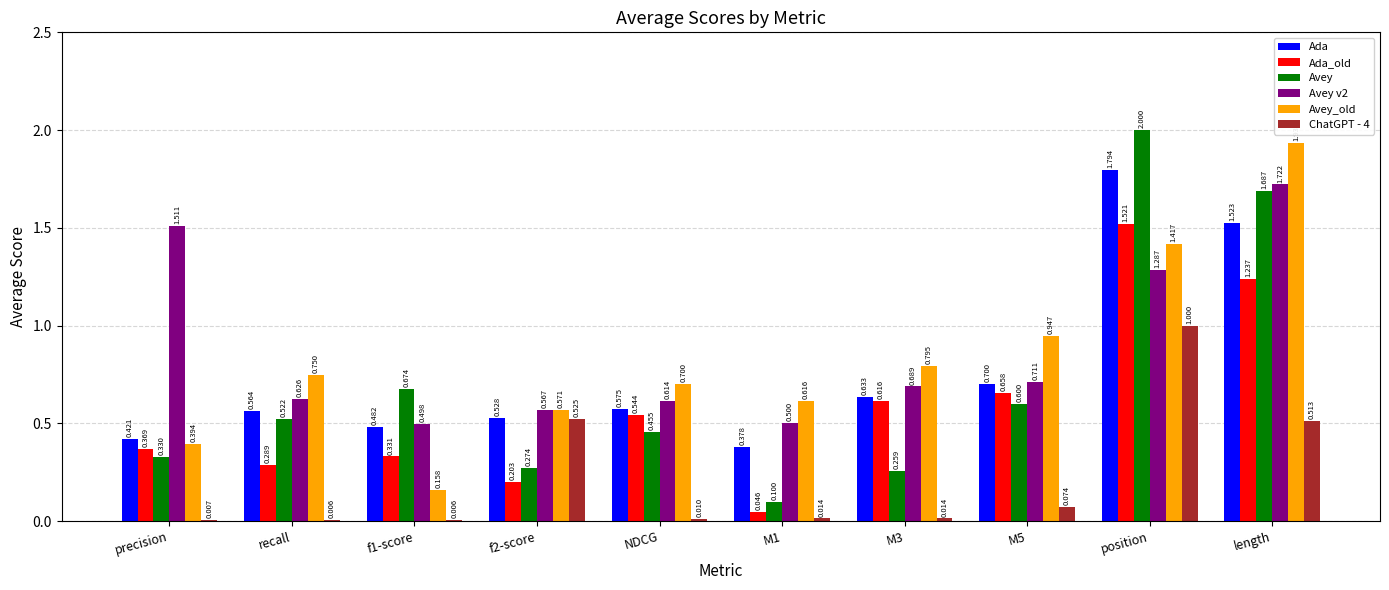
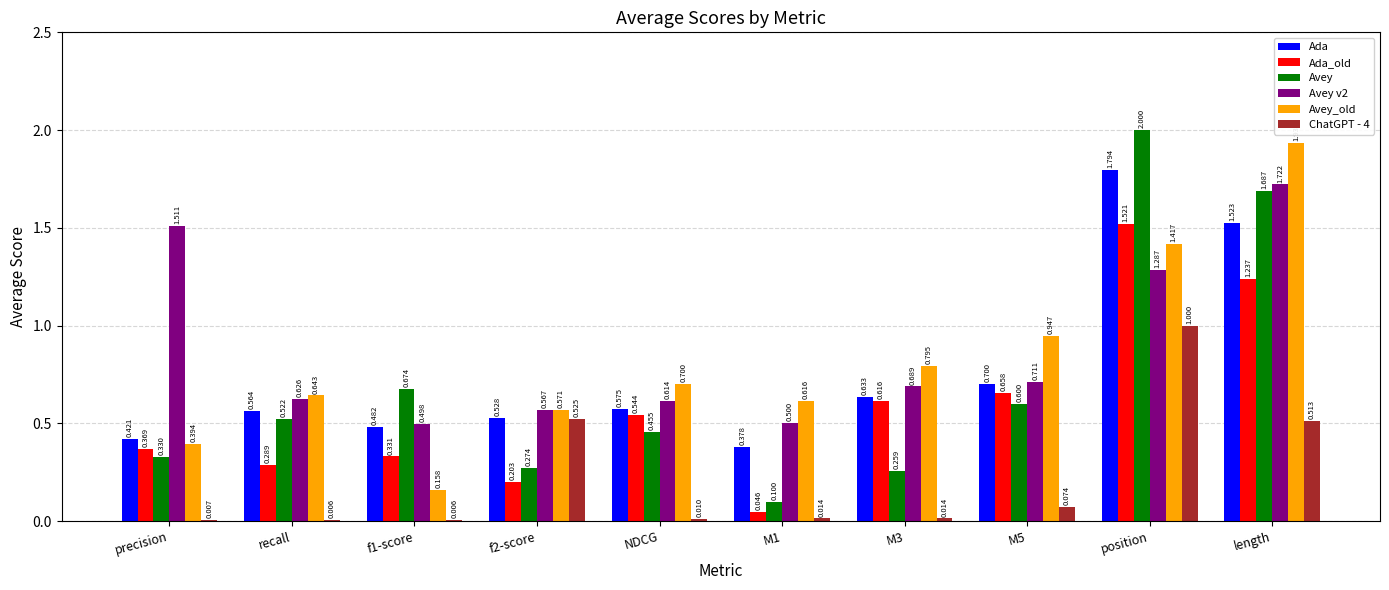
  {
    "Ada": {
      "precision": 0.421,
      "recall": 0.564,
      "f1-score": 0.482,
      "f2-score": 0.528,
      "NDCG": 0.575,
      "M1": 0.378,
      "M3": 0.633,
      "M5": 0.700,
      "position": 1.794,
      "length": 1.523
    },
    "Ada_old": {
      "precision": 0.369,
      "recall": 0.289,
      "f1-score": 0.331,
      "f2-score": 0.203,
      "NDCG": 0.544,
      "M1": 0.046,
      "M3": 0.616,
      "M5": 0.658,
      "position": 1.521,
      "length": 1.237
    },
    "Avey": {
      "precision": 0.330,
      "recall": 0.522,
      "f1-score": 0.674,
      "f2-score": 0.274,
      "NDCG": 0.455,
      "M1": 0.100,
      "M3": 0.259,
      "M5": 0.600,
      "position": 2.000,
      "length": 1.687
    },
    "Avey v2": {
      "precision": 1.511,
      "recall": 0.626,
      "f1-score": 0.498,
      "f2-score": 0.567,
      "NDCG": 0.614,
      "M1": 0.500,
      "M3": 0.689,
      "M5": 0.711,
      "position": 1.287,
      "length": 1.722
    },
    "Avey_old": {
      "precision": 0.394,
-     "recall": 0.750,
+     "recall": 0.643,
      "f1-score": 0.158,
      "f2-score": 0.571,
      "NDCG": 0.700,
      "M1": 0.616,
      "M3": 0.795,
      "M5": 0.947,
      "position": 1.417
    },
    "ChatGPT - 4": {
      "precision": 0.007,
      "recall": 0.006,
      "f1-score": 0.006,
      "f2-score": 0.525,
      "NDCG": 0.010,
      "M1": 0.014,
      "M3": 0.014,
      "M5": 0.074,
      "position": 1.000,
      "length": 0.513
    }
  }
